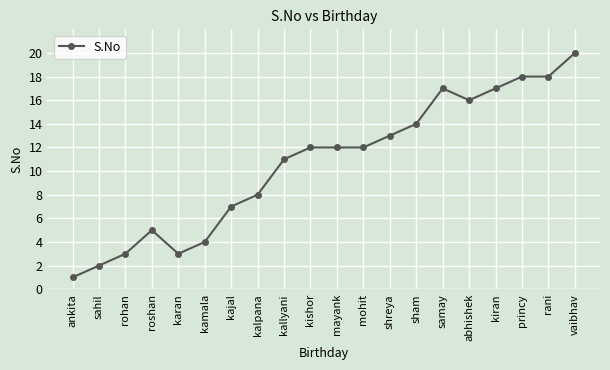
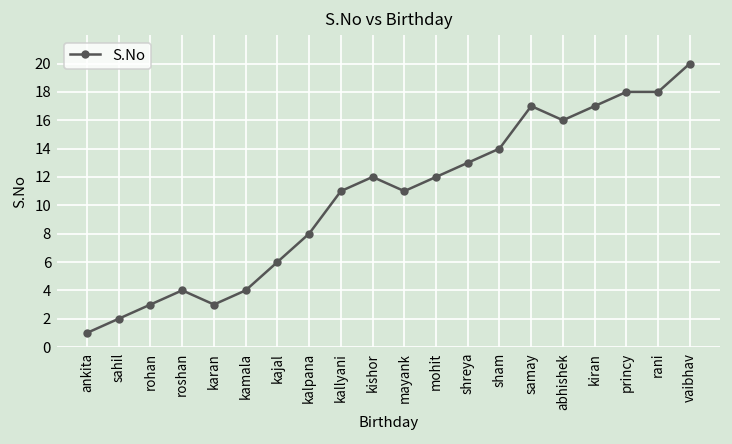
  {
    "ankita": 1,
    "sahil": 2,
    "rohan": 3,
-   "roshan": 5,
+   "roshan": 4,
    "karan": 3,
    "kamala": 4,
-   "kajal": 7,
+   "kajal": 6,
    "kalpana": 8,
    "kallyani": 11,
    "kishor": 12,
-   "mayank": 12,
+   "mayank": 11,
    "mohit": 12,
    "shreya": 13,
    "sham": 14,
    "samay": 17,
    "abhishek": 16,
    "kiran": 17,
    "princy": 18,
    "rani": 18,
    "vaibhav": 20
  }
